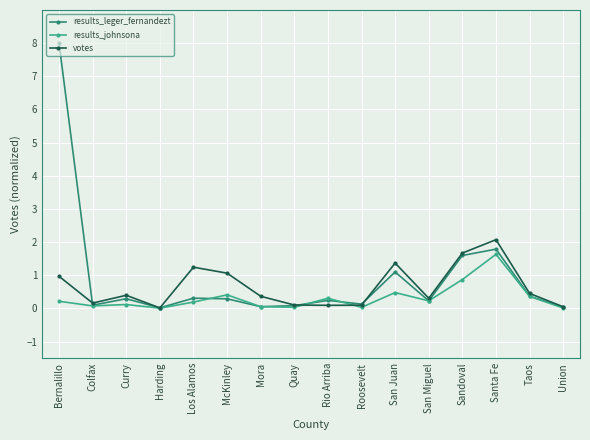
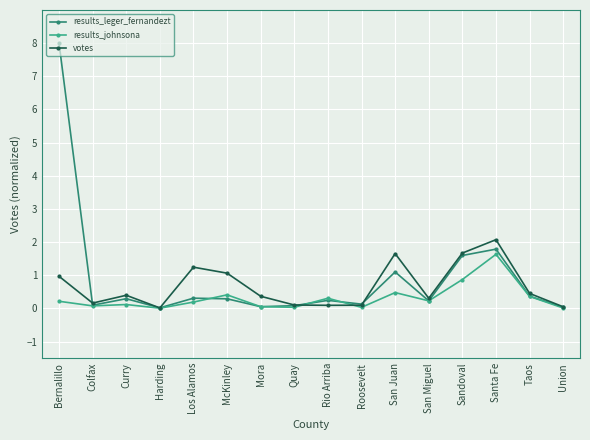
  {
    "votes": {
      "Bernalillo": 1.0,
      "Curry": 0.4,
      "Los Alamos": 1.2,
      "McKinley": 1.1,
      "Mora": 0.4,
      "Rio Arriba": 0.1,
-     "San Juan": 1.4,
+     "San Juan": 1.7,
      "Santa Fe": 2.1,
      "Taos": 0.5
    }
  }
